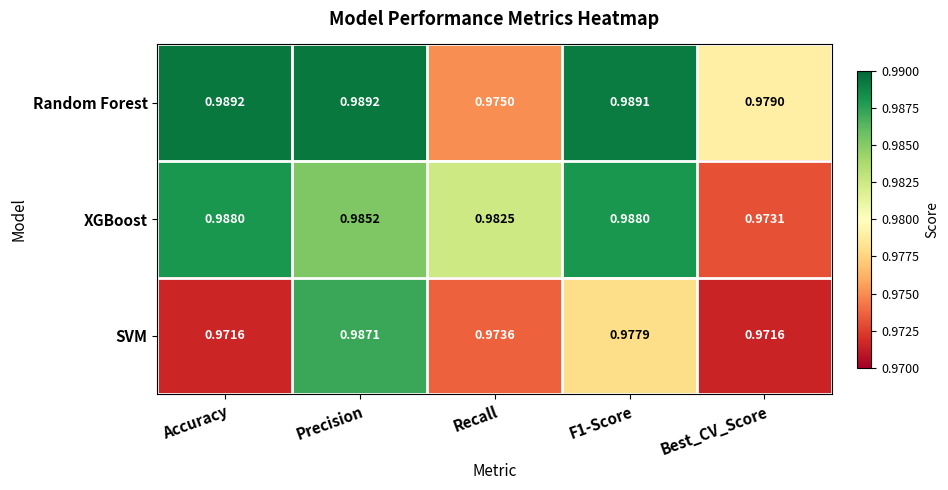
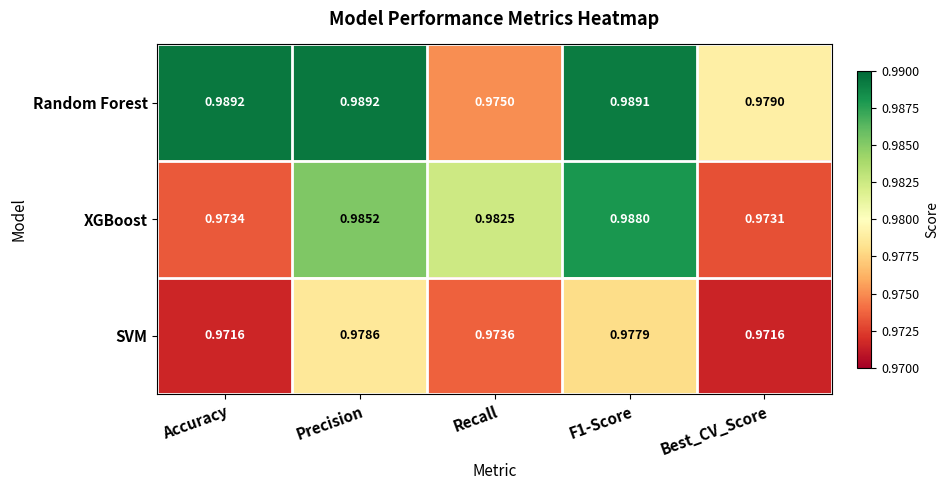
  {
    "Random Forest": {
      "Accuracy": 0.9892,
      "Precision": 0.9892,
      "Recall": 0.9750,
      "F1-Score": 0.9891,
      "Best_CV_Score": 0.9790
    },
    "XGBoost": {
-     "Accuracy": 0.9880,
+     "Accuracy": 0.9734,
      "Precision": 0.9852,
      "Recall": 0.9825,
      "F1-Score": 0.9880,
      "Best_CV_Score": 0.9731
    },
    "SVM": {
      "Accuracy": 0.9716,
-     "Precision": 0.9871,
+     "Precision": 0.9786,
      "Recall": 0.9736,
      "F1-Score": 0.9779,
      "Best_CV_Score": 0.9716
    }
  }
